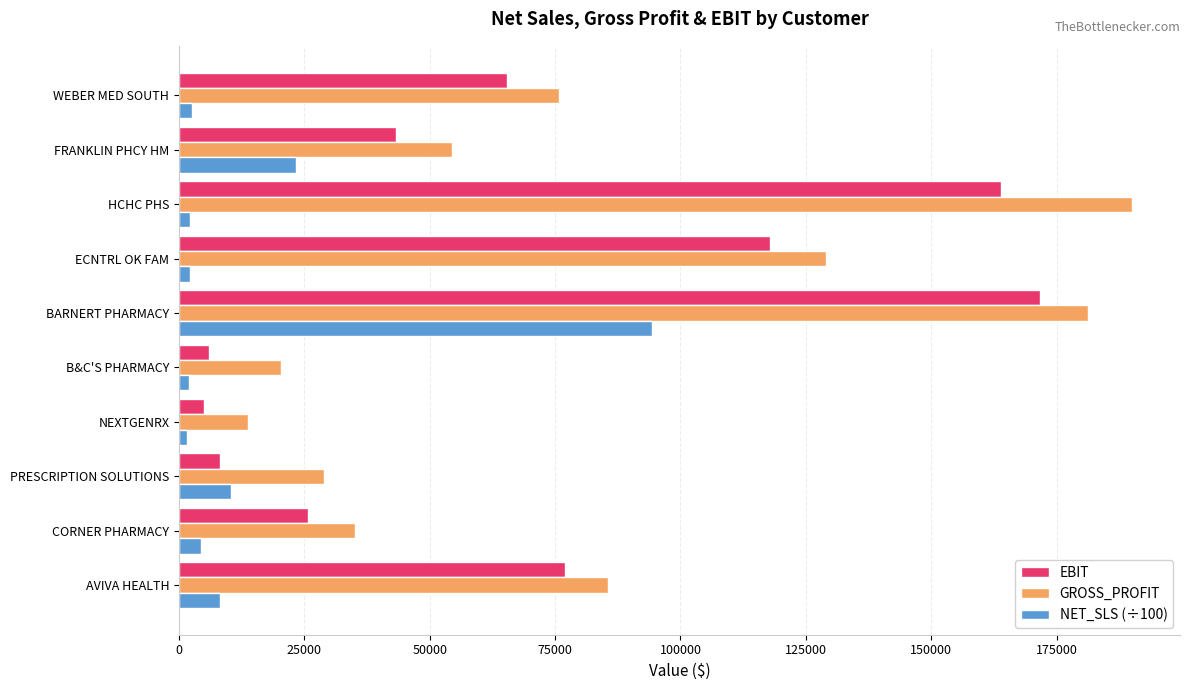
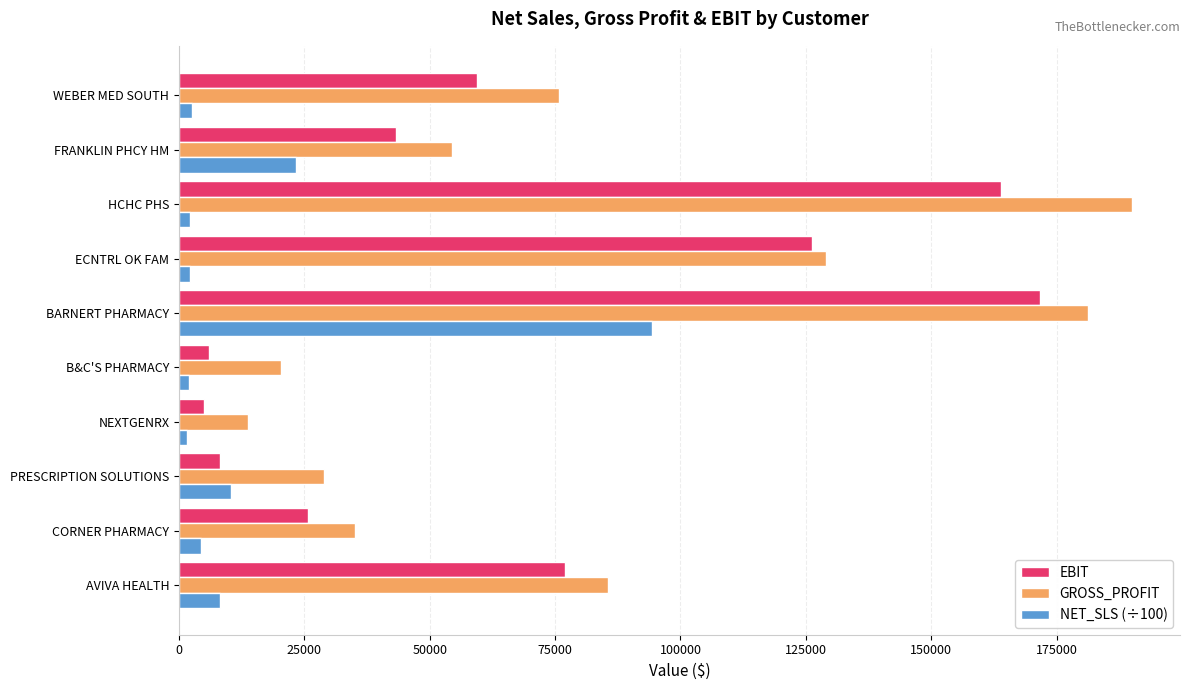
  {
    "EBIT": {
-     "WEBER MED SOUTH": 65000,
+     "WEBER MED SOUTH": 59000,
      "FRANKLIN PHCY HM": 43000,
      "HCHC PHS": 164000,
-     "ECNTRL OK FAM": 118000,
+     "ECNTRL OK FAM": 126000,
      "BARNERT PHARMACY": 172000,
      "B&C'S PHARMACY": 6000,
      "NEXTGENRX": 5000,
      "PRESCRIPTION SOLUTIONS": 8000,
      "CORNER PHARMACY": 26000,
      "AVIVA HEALTH": 77000
    },
    "GROSS_PROFIT": {
      "WEBER MED SOUTH": 76000,
      "FRANKLIN PHCY HM": 54000,
      "HCHC PHS": 190000,
      "ECNTRL OK FAM": 129000,
      "BARNERT PHARMACY": 181000,
      "B&C'S PHARMACY": 20000,
      "NEXTGENRX": 14000,
      "PRESCRIPTION SOLUTIONS": 29000,
      "CORNER PHARMACY": 35000,
      "AVIVA HEALTH": 86000
    },
    "NET_SLS (÷100)": {
      "WEBER MED SOUTH": 3000,
      "FRANKLIN PHCY HM": 23000,
      "HCHC PHS": 2000,
      "ECNTRL OK FAM": 2000,
      "BARNERT PHARMACY": 94000,
      "B&C'S PHARMACY": 2000,
      "NEXTGENRX": 2000,
      "PRESCRIPTION SOLUTIONS": 10000,
      "CORNER PHARMACY": 4000,
      "AVIVA HEALTH": 8000
    }
  }
